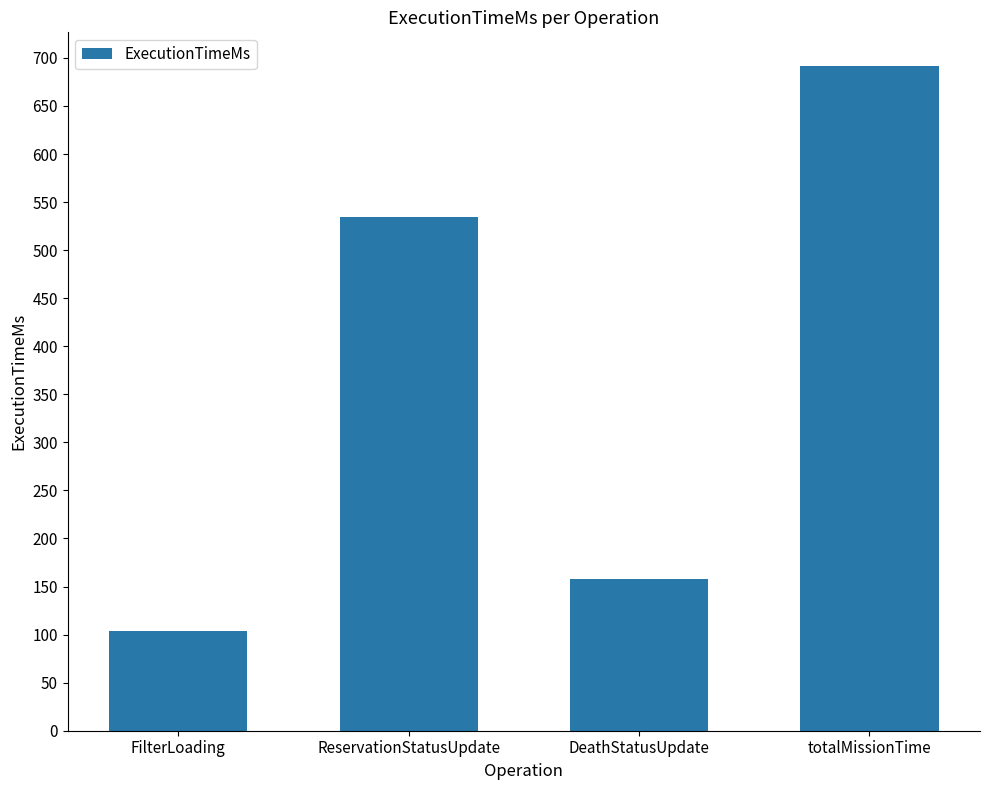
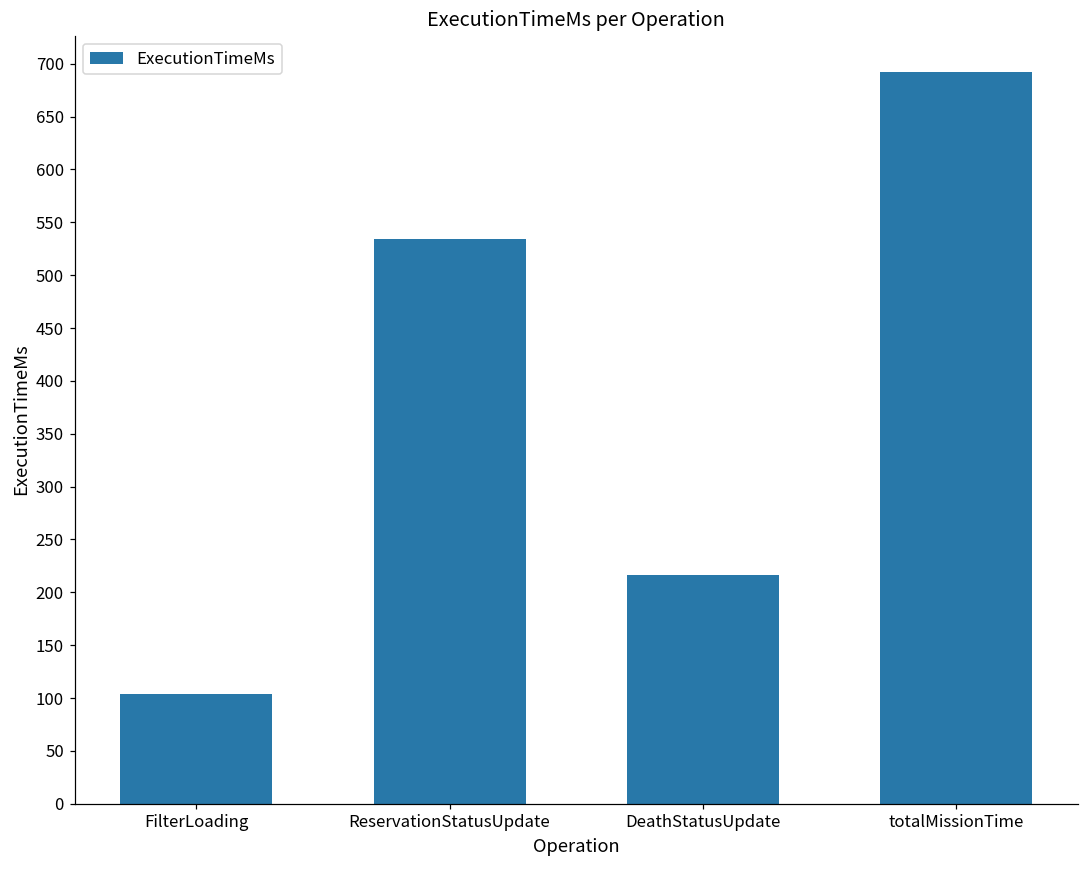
  {
    "FilterLoading": 100,
    "ReservationStatusUpdate": 530,
-   "DeathStatusUpdate": 160,
+   "DeathStatusUpdate": 220,
    "totalMissionTime": 690
  }
